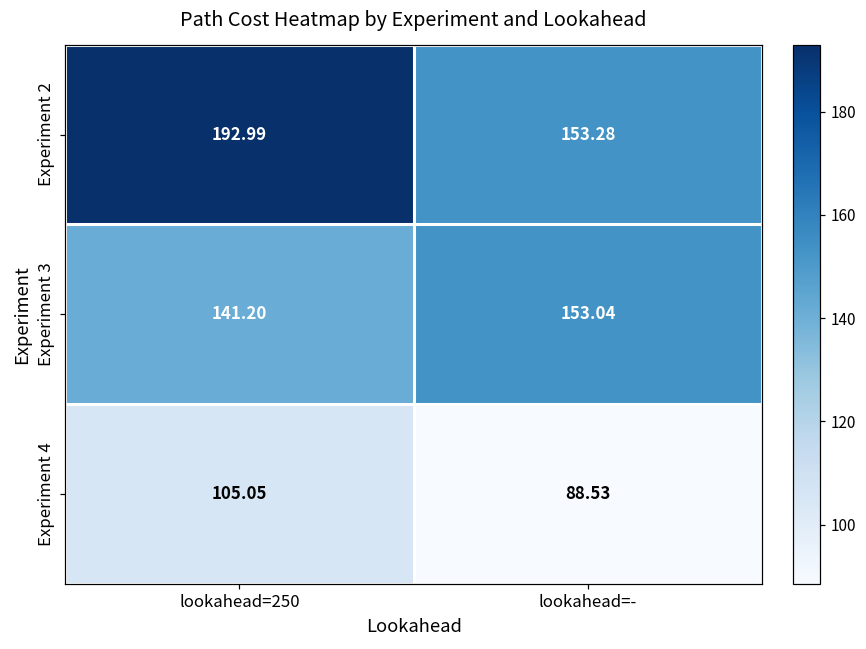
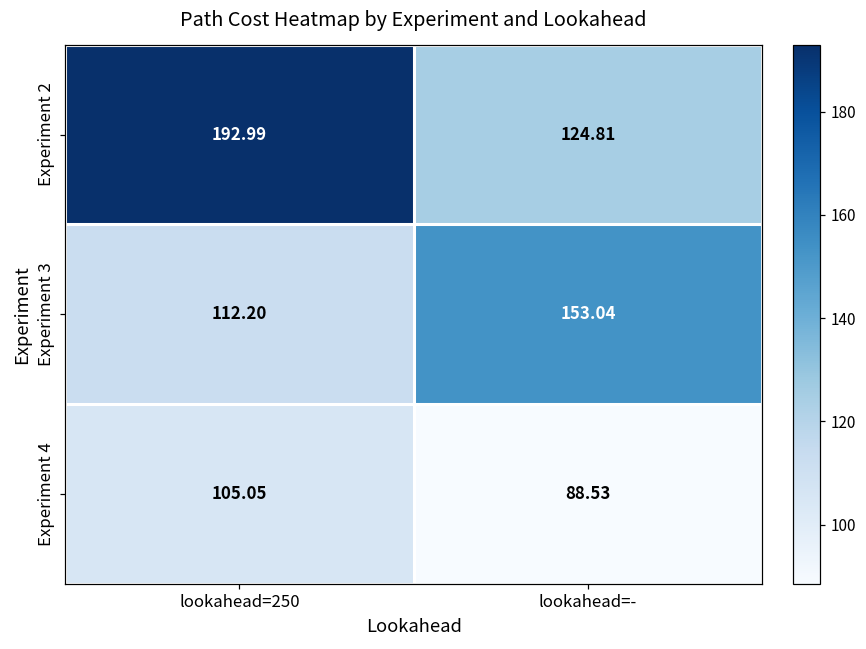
  {
    "Experiment 2": {
      "lookahead=250": 192.99,
-     "lookahead=-": 153.28
+     "lookahead=-": 124.81
    },
    "Experiment 3": {
-     "lookahead=250": 141.20,
+     "lookahead=250": 112.20,
      "lookahead=-": 153.04
    },
    "Experiment 4": {
      "lookahead=250": 105.05,
      "lookahead=-": 88.53
    }
  }
